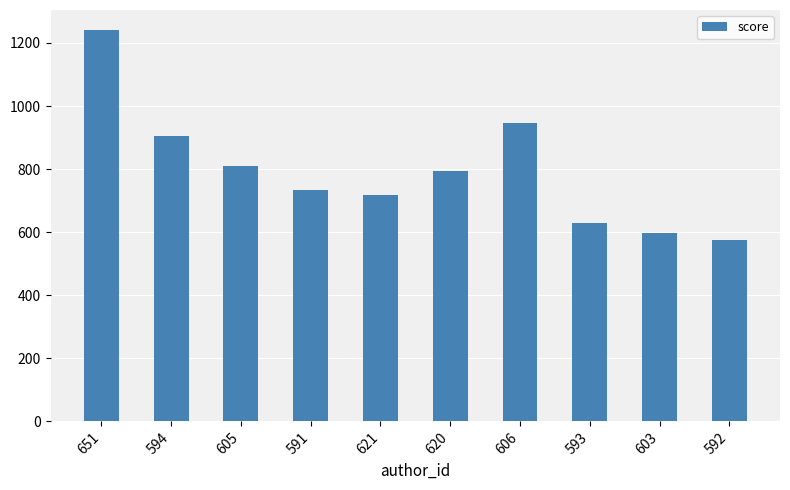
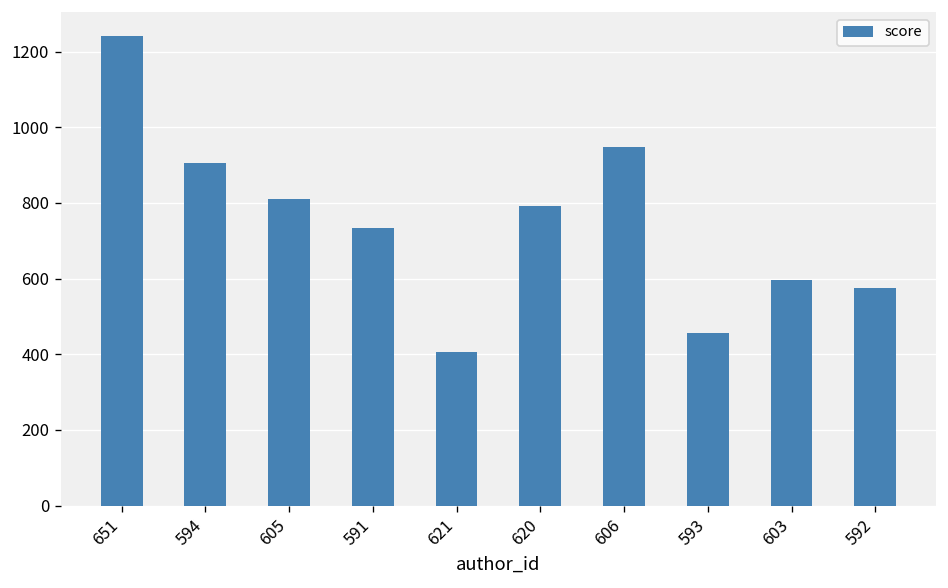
  {
    "651": 1240,
    "594": 910,
    "605": 810,
    "591": 730,
-   "621": 720,
+   "621": 410,
    "620": 790,
    "606": 950,
-   "593": 630,
+   "593": 460,
    "603": 600,
    "592": 580
  }
